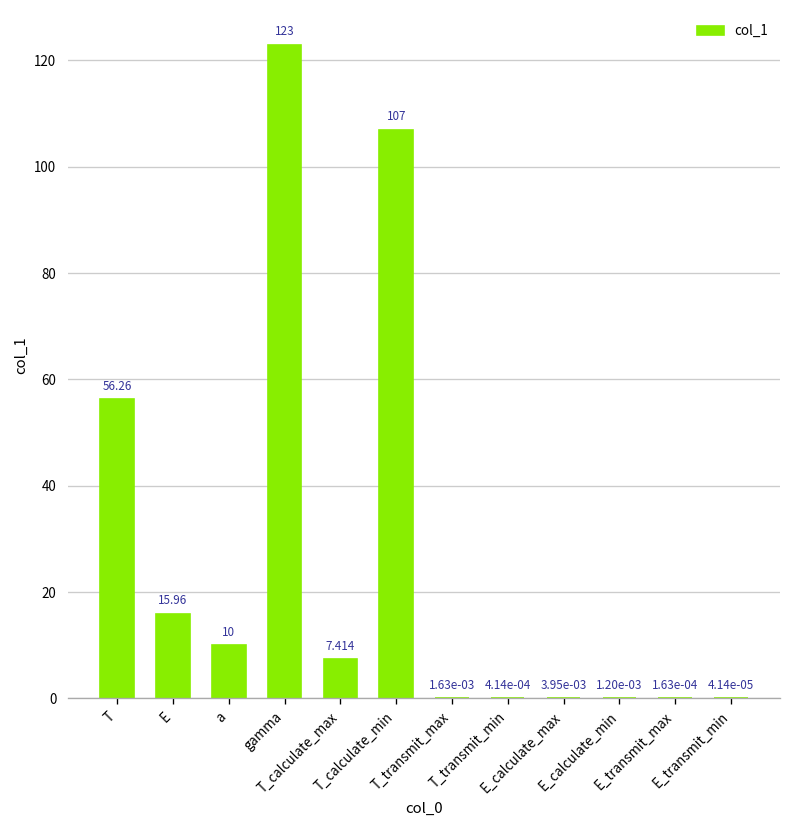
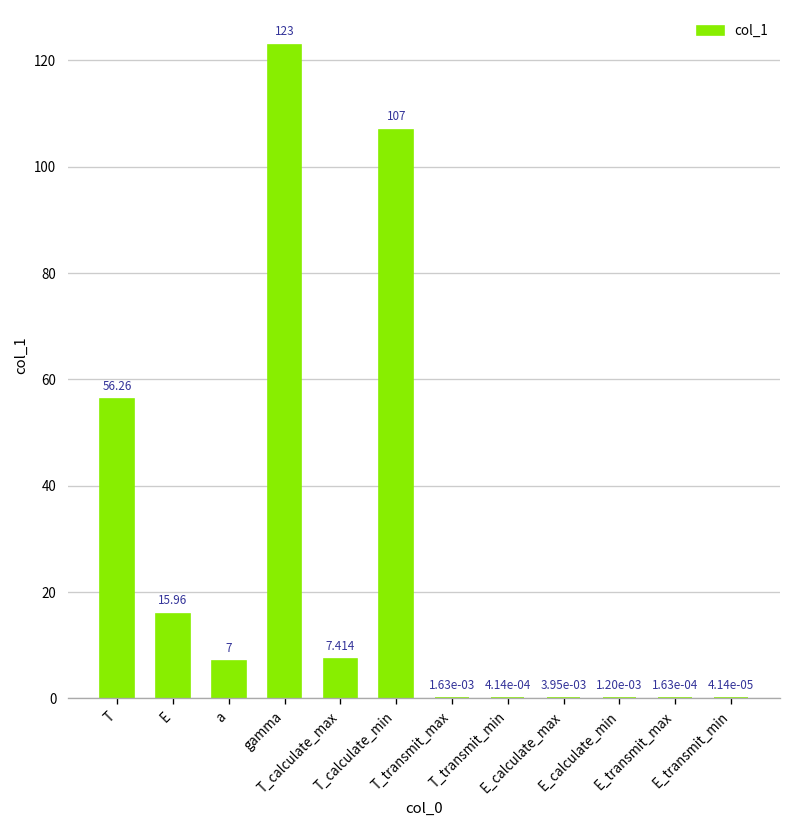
  {
    "T": "56.26",
    "E": "15.96",
-   "a": "10",
+   "a": "7",
    "gamma": "123",
    "T_calculate_max": "7.414",
    "T_calculate_min": "107",
    "T_transmit_max": "1.63e-03",
    "T_transmit_min": "4.14e-04",
    "E_calculate_max": "3.95e-03",
    "E_calculate_min": "1.20e-03",
    "E_transmit_max": "1.63e-04",
    "E_transmit_min": "4.14e-05"
  }
